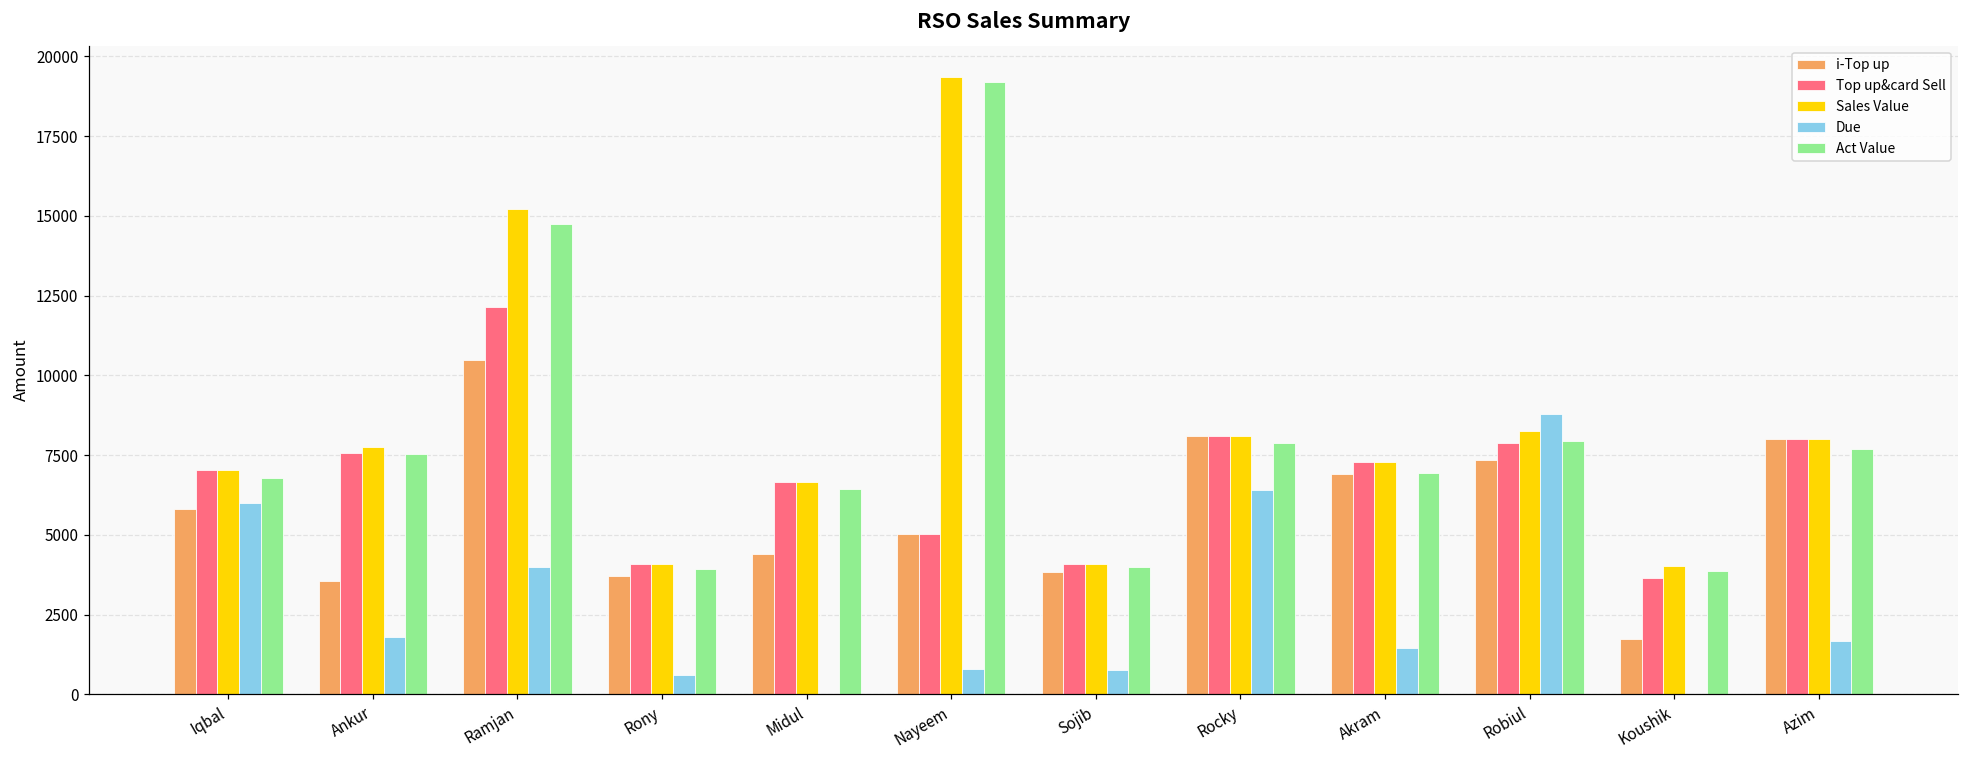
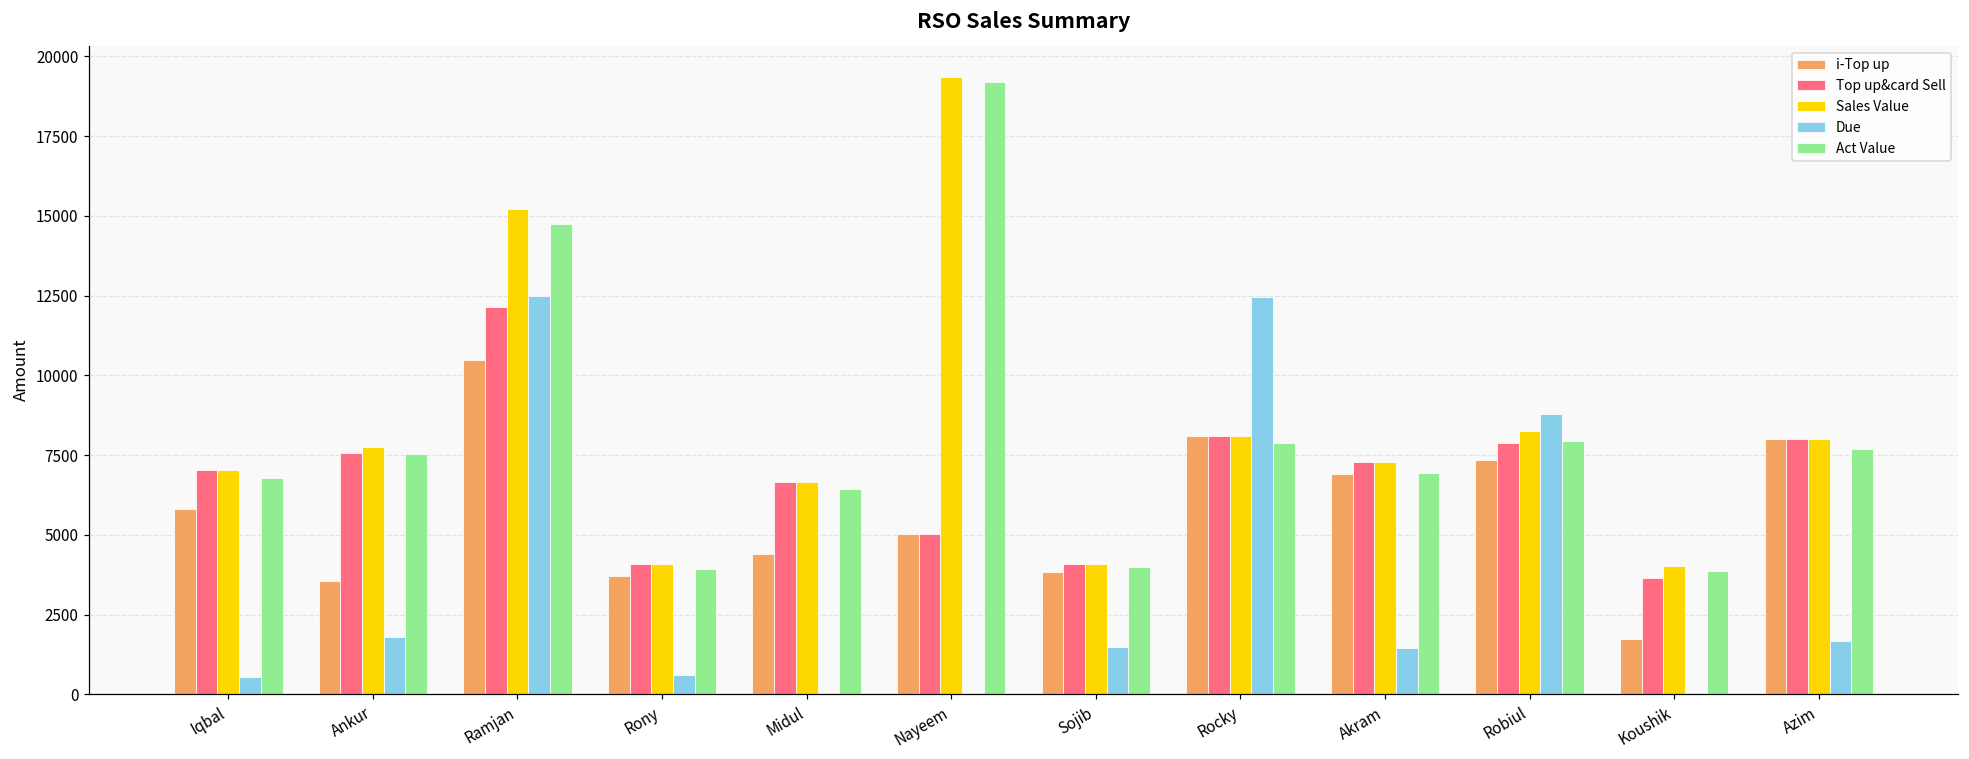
  {
    "i-Top up": {
      "Iqbal": 5800,
      "Ankur": 3600,
      "Ramjan": 10500,
      "Rony": 3700,
      "Midul": 4400,
      "Nayeem": 5000,
      "Sojib": 3800,
      "Rocky": 8100,
      "Akram": 6900,
      "Robiul": 7400,
      "Koushik": 1700,
      "Azim": 8000
    },
    "Top up&card Sell": {
      "Iqbal": 7000,
      "Ankur": 7600,
      "Ramjan": 12100,
      "Rony": 4100,
      "Midul": 6700,
      "Nayeem": 5000,
      "Sojib": 4100,
      "Rocky": 8100,
      "Akram": 7300,
      "Robiul": 7900,
      "Koushik": 3600,
      "Azim": 8000
    },
    "Sales Value": {
      "Iqbal": 7000,
      "Ankur": 7800,
      "Ramjan": 15200,
      "Rony": 4100,
      "Midul": 6700,
      "Nayeem": 19400,
      "Sojib": 4100,
      "Rocky": 8100,
      "Akram": 7300,
      "Robiul": 8300,
      "Koushik": 4000,
      "Azim": 8000
    },
    "Due": {
-     "Iqbal": 6000,
+     "Iqbal": 600,
      "Ankur": 1800,
-     "Ramjan": 4000,
+     "Ramjan": 12500,
      "Rony": 600,
      "Midul": 0,
-     "Nayeem": 800,
-     "Sojib": 800,
-     "Rocky": 6400,
+     "Nayeem": 0,
+     "Sojib": 1500,
+     "Rocky": 12500,
      "Akram": 1400,
      "Robiul": 8800,
      "Koushik": 0,
      "Azim": 1700
    },
    "Act Value": {
      "Iqbal": 6800,
      "Ankur": 7500,
      "Ramjan": 14800,
      "Rony": 3900,
      "Midul": 6400,
      "Nayeem": 19200,
      "Sojib": 4000,
      "Rocky": 7900,
      "Akram": 7000,
      "Robiul": 7900,
      "Koushik": 3900,
      "Azim": 7700
    }
  }
